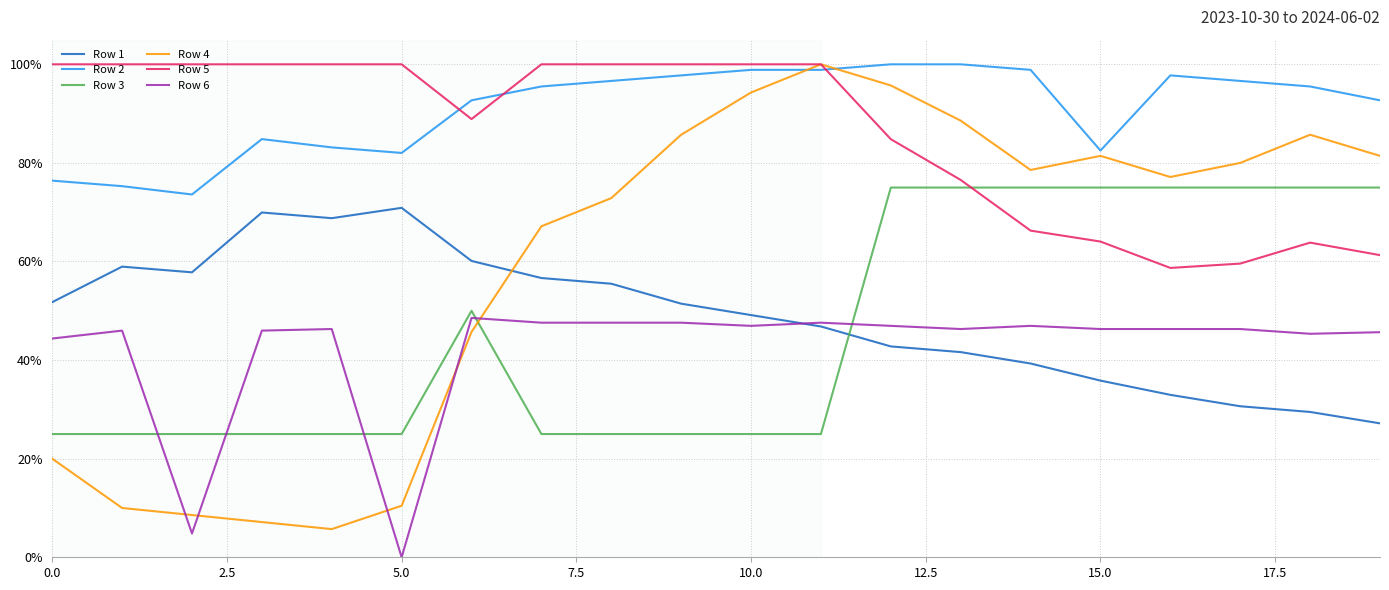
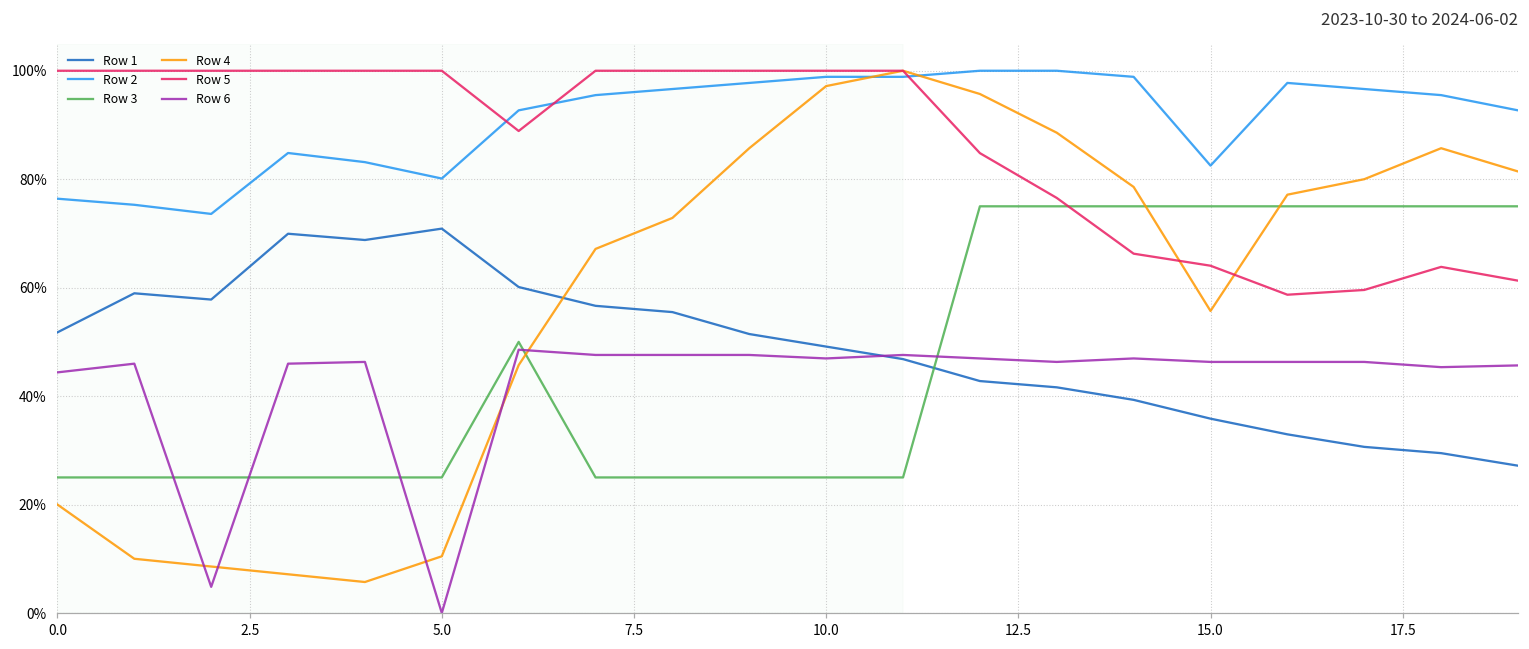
  {
    "Row 1": {
      "0.0": "52%",
      "5.0": "71%",
      "10.0": "49%",
      "15.0": "36%"
    },
    "Row 2": {
      "0.0": "76%",
-     "5.0": "82%",
+     "5.0": "80%",
      "10.0": "99%",
      "15.0": "83%"
    },
    "Row 3": {
      "0.0": "25%",
      "5.0": "25%",
      "10.0": "25%",
      "15.0": "75%"
    },
    "Row 4": {
      "0.0": "20%",
      "5.0": "10%",
-     "10.0": "94%",
-     "15.0": "81%"
+     "10.0": "97%",
+     "15.0": "56%"
    },
    "Row 5": {
      "0.0": "100%",
      "5.0": "100%",
      "10.0": "100%",
      "15.0": "64%"
    },
    "Row 6": {
      "0.0": "44%",
      "5.0": "0%",
      "10.0": "47%",
      "15.0": "46%"
    }
  }
